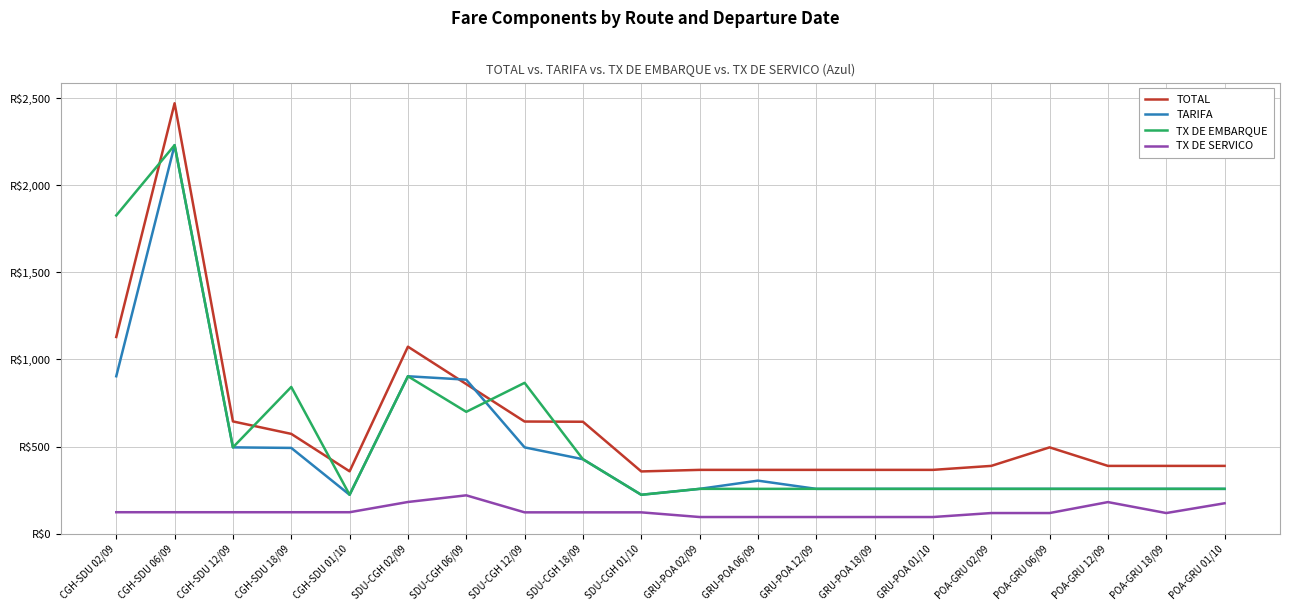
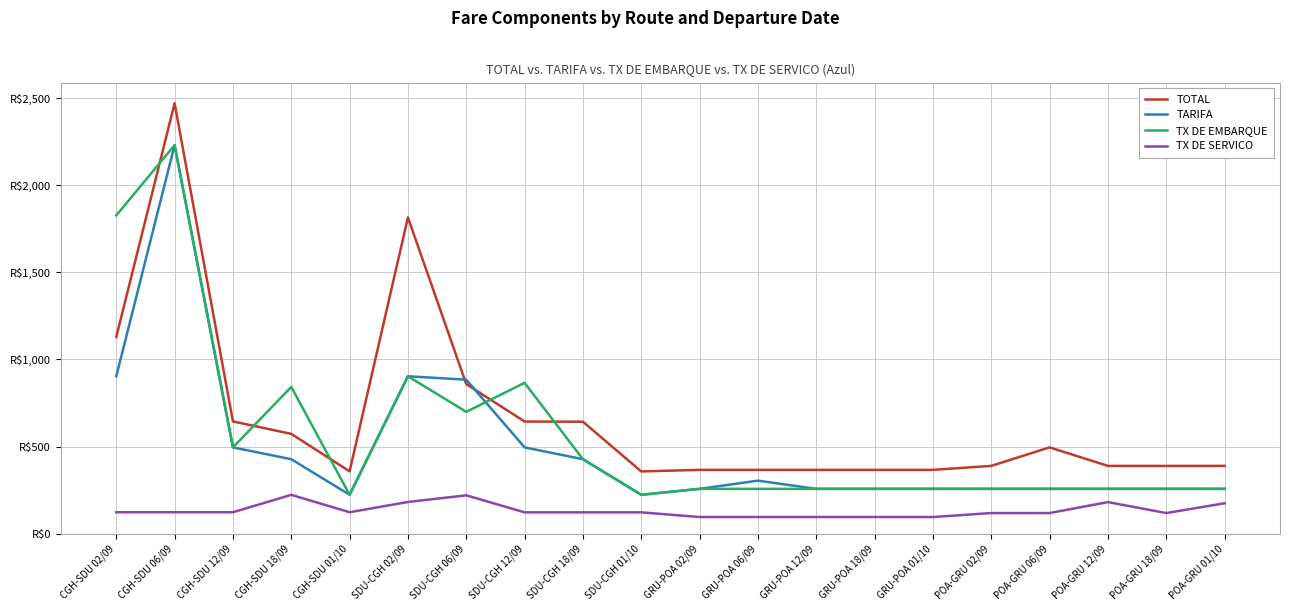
  {
    "TOTAL": {
      "CGH-SDU 02/09": "R$1,130",
      "CGH-SDU 06/09": "R$2,470",
      "CGH-SDU 12/09": "R$640",
      "CGH-SDU 18/09": "R$570",
      "CGH-SDU 01/10": "R$360",
-     "SDU-CGH 02/09": "R$1,070",
+     "SDU-CGH 02/09": "R$1,810",
      "SDU-CGH 06/09": "R$860",
      "SDU-CGH 12/09": "R$640",
      "SDU-CGH 18/09": "R$640",
      "SDU-CGH 01/10": "R$360",
      "GRU-POA 02/09": "R$370",
      "GRU-POA 06/09": "R$370",
      "GRU-POA 12/09": "R$370",
      "GRU-POA 18/09": "R$370",
      "GRU-POA 01/10": "R$370",
      "POA-GRU 02/09": "R$390",
      "POA-GRU 06/09": "R$500",
      "POA-GRU 12/09": "R$390",
      "POA-GRU 18/09": "R$390",
      "POA-GRU 01/10": "R$390"
    },
    "TARIFA": {
      "CGH-SDU 02/09": "R$900",
-     "CGH-SDU 18/09": "R$490",
+     "CGH-SDU 18/09": "R$430",
      "SDU-CGH 06/09": "R$880",
      "SDU-CGH 12/09": "R$500",
      "GRU-POA 06/09": "R$300"
    },
    "TX DE EMBARQUE": {
      "CGH-SDU 02/09": "R$1,830",
      "CGH-SDU 18/09": "R$840",
      "SDU-CGH 06/09": "R$700",
      "SDU-CGH 12/09": "R$870",
      "GRU-POA 06/09": "R$260"
    },
    "TX DE SERVICO": {
      "CGH-SDU 02/09": "R$120",
      "CGH-SDU 06/09": "R$120",
      "CGH-SDU 12/09": "R$120",
-     "CGH-SDU 18/09": "R$120",
+     "CGH-SDU 18/09": "R$220",
      "CGH-SDU 01/10": "R$120",
      "SDU-CGH 02/09": "R$180",
      "SDU-CGH 06/09": "R$220",
      "SDU-CGH 12/09": "R$120",
      "SDU-CGH 18/09": "R$120",
      "SDU-CGH 01/10": "R$120",
      "GRU-POA 02/09": "R$100",
      "GRU-POA 06/09": "R$100",
      "GRU-POA 12/09": "R$100",
      "GRU-POA 18/09": "R$100",
      "GRU-POA 01/10": "R$100",
      "POA-GRU 02/09": "R$120",
      "POA-GRU 06/09": "R$120",
      "POA-GRU 12/09": "R$180",
      "POA-GRU 18/09": "R$120",
      "POA-GRU 01/10": "R$170"
    }
  }
